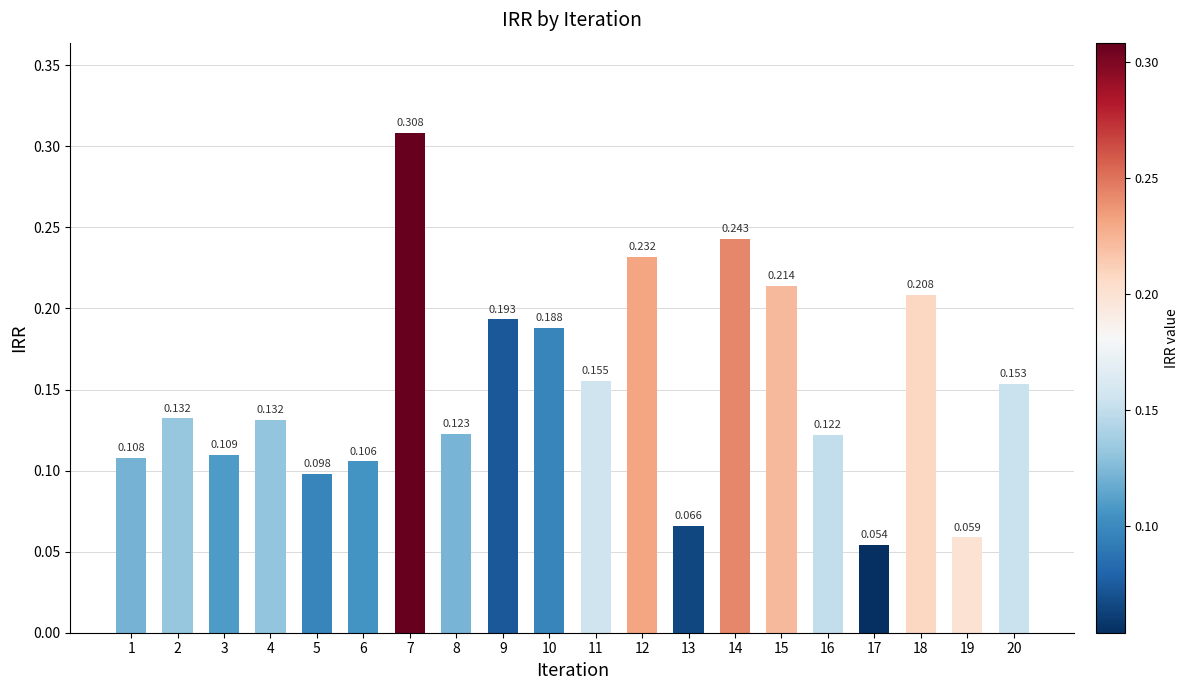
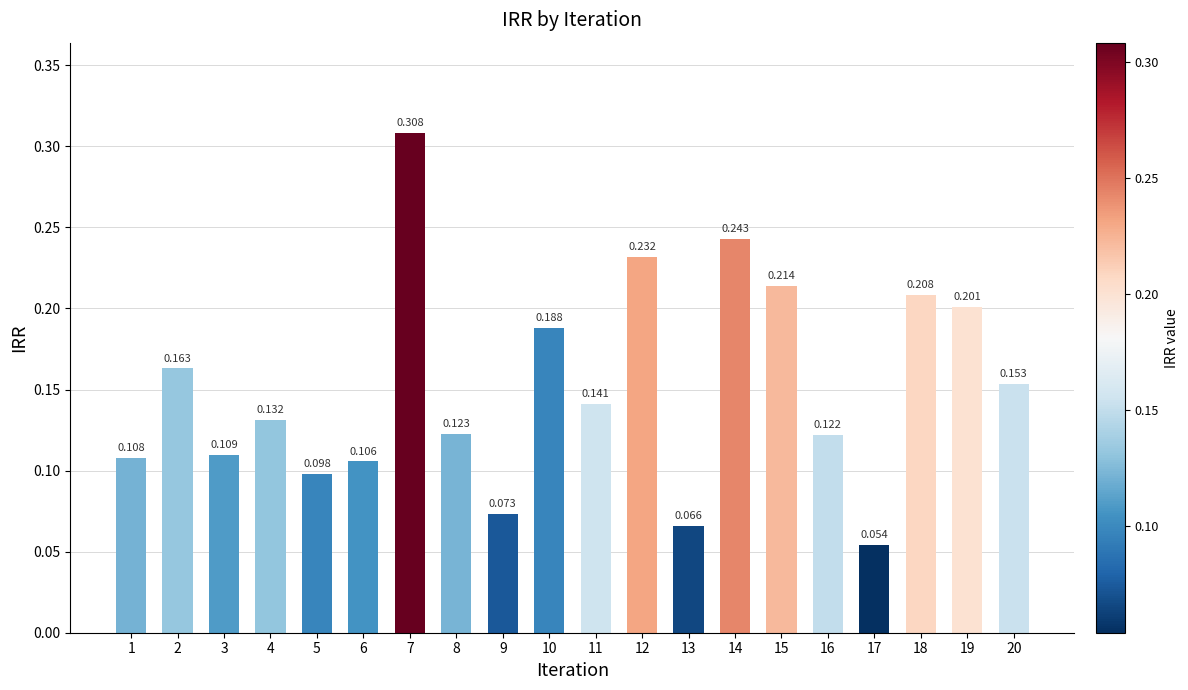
  {
    "1": 0.108,
-   "2": 0.132,
+   "2": 0.163,
    "3": 0.109,
    "4": 0.132,
    "5": 0.098,
    "6": 0.106,
    "7": 0.308,
    "8": 0.123,
-   "9": 0.193,
+   "9": 0.073,
    "10": 0.188,
-   "11": 0.155,
+   "11": 0.141,
    "12": 0.232,
    "13": 0.066,
    "14": 0.243,
    "15": 0.214,
    "16": 0.122,
    "17": 0.054,
    "18": 0.208,
-   "19": 0.059,
+   "19": 0.201,
    "20": 0.153
  }
